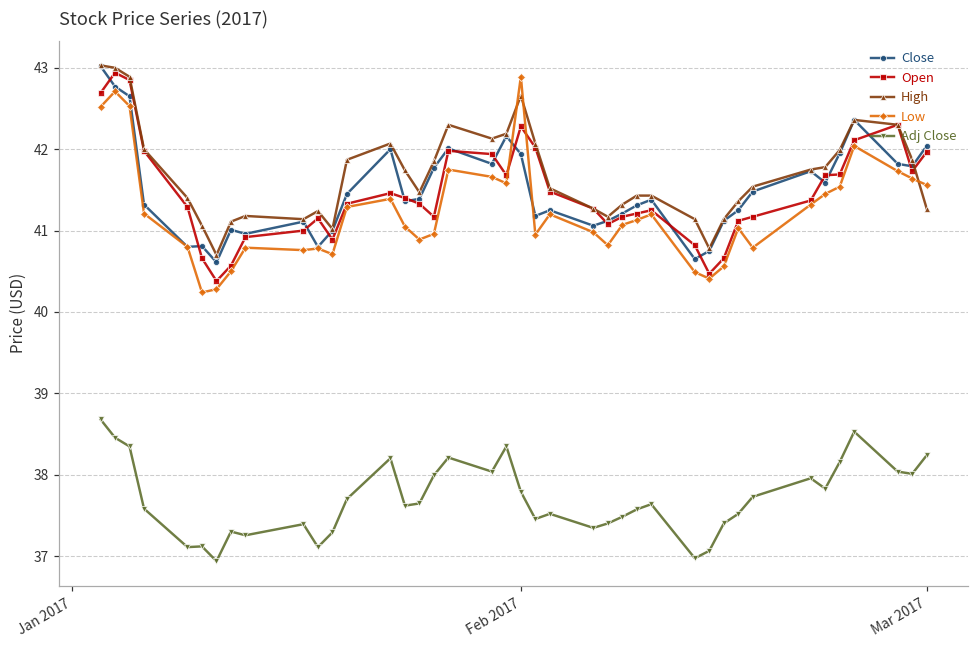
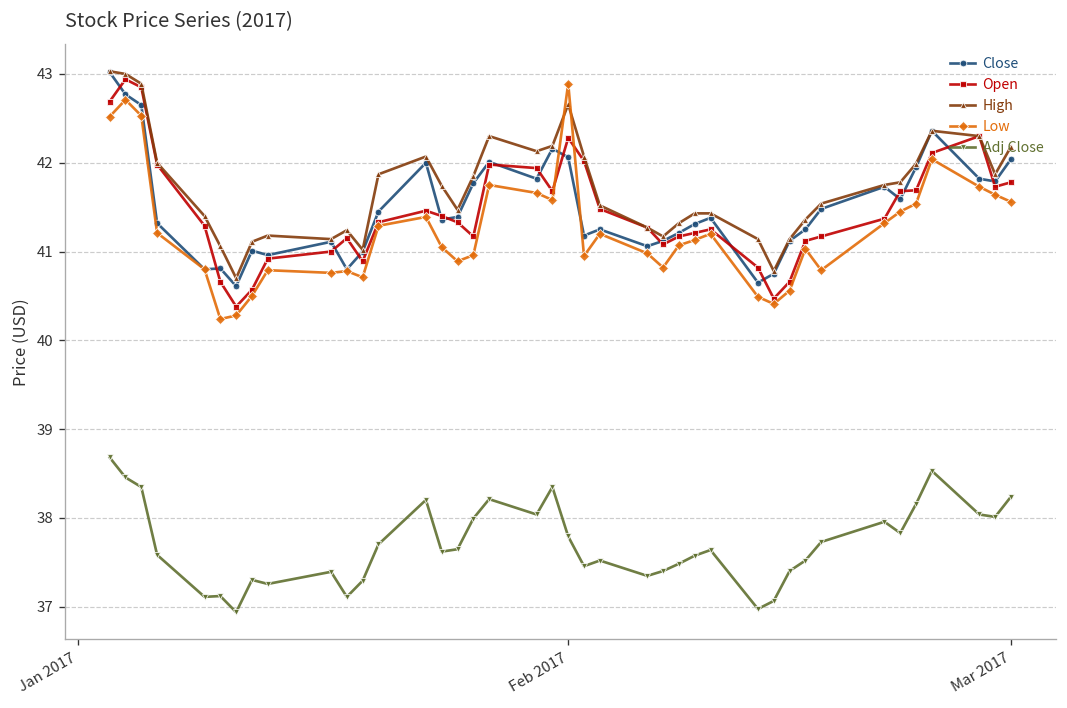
  {
    "Close": {
-     "Feb 2017": 41.9,
+     "Feb 2017": 42.1,
      "Mar 2017": 42.0
    },
    "Open": {
      "Feb 2017": 42.3,
-     "Mar 2017": 42.0
+     "Mar 2017": 41.8
    },
    "High": {
      "Feb 2017": 42.7,
-     "Mar 2017": 41.3
+     "Mar 2017": 42.2
    },
    "Low": {
      "Feb 2017": 42.9,
      "Mar 2017": 41.6
    },
    "Adj Close": {
      "Feb 2017": 37.8,
      "Mar 2017": 38.2
    }
  }
